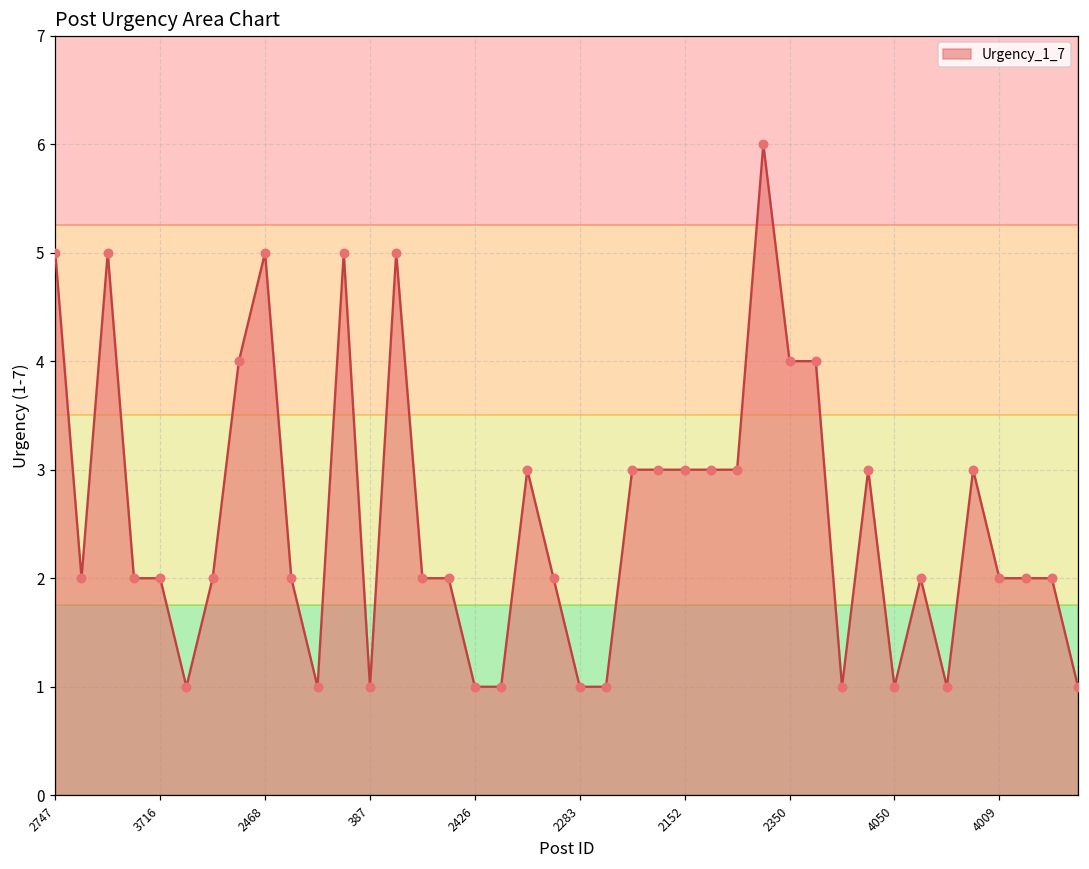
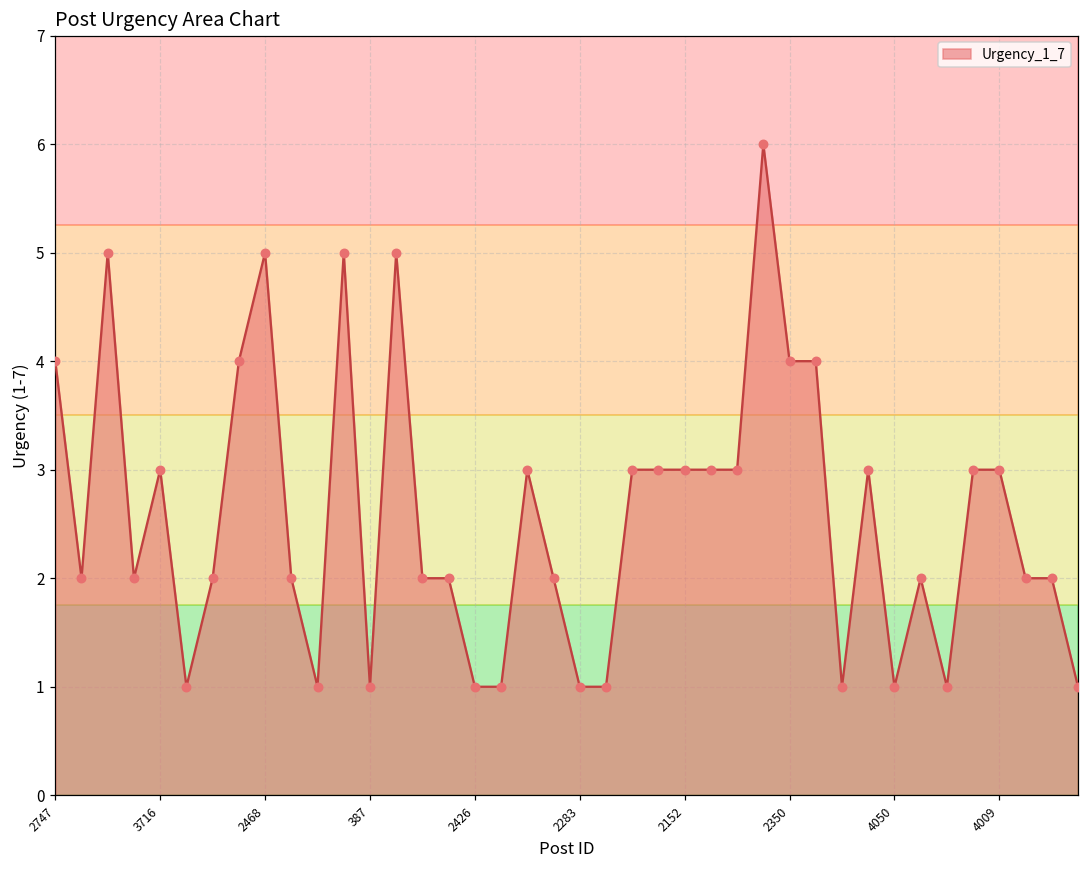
  {
-   "2747": 5,
-   "3716": 2,
+   "2747": 4,
+   "3716": 3,
    "2468": 5,
    "387": 1,
    "2426": 1,
    "2283": 1,
    "2152": 3,
    "2350": 4,
    "4050": 1,
-   "4009": 2
+   "4009": 3
  }
